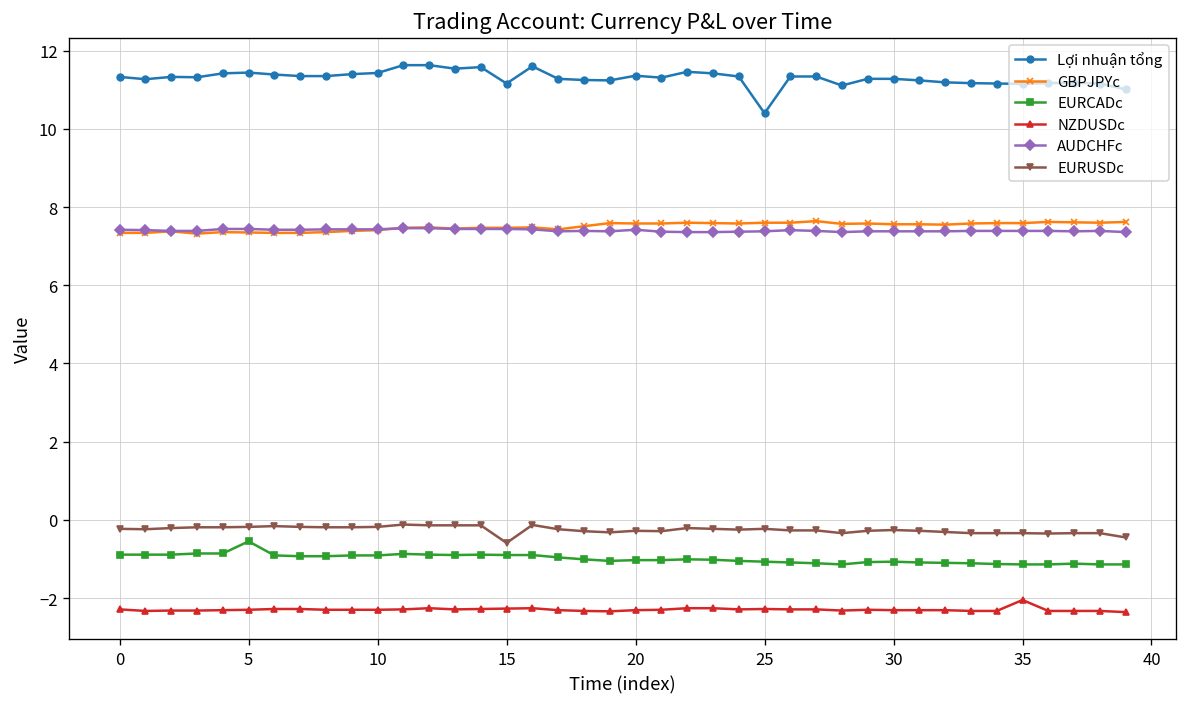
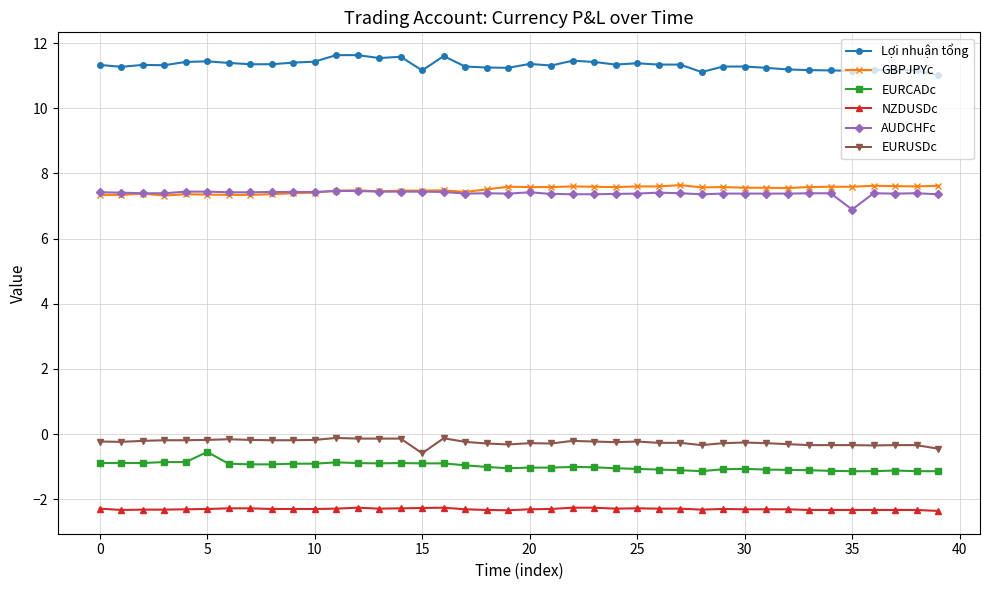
  {
    "Lợi nhuận tổng": {
      "0": 11.3,
      "5": 11.4,
      "10": 11.4,
      "15": 11.2,
      "20": 11.4,
-     "25": 10.4,
+     "25": 11.4,
      "30": 11.3
    },
    "GBPJPYc": {
      "0": 7.3,
      "5": 7.4,
      "20": 7.6,
      "25": 7.6,
      "30": 7.6,
      "35": 7.6
    },
    "EURCADc": {
      "0": -0.9,
      "5": -0.6,
      "10": -0.9,
      "15": -0.9,
      "20": -1.0,
      "25": -1.1,
      "30": -1.1,
      "35": -1.1
    },
    "NZDUSDc": {
      "0": -2.3,
      "5": -2.3,
      "10": -2.3,
      "15": -2.3,
      "20": -2.3,
      "25": -2.3,
      "30": -2.3,
-     "35": -2.1
+     "35": -2.3
    },
    "AUDCHFc": {
      "0": 7.4,
      "5": 7.4,
      "20": 7.4,
      "25": 7.4,
      "30": 7.4,
-     "35": 7.4
+     "35": 6.9
    },
    "EURUSDc": {
      "0": -0.2,
      "5": -0.2,
      "10": -0.2,
      "15": -0.6,
      "20": -0.3,
      "25": -0.2,
      "30": -0.3,
      "35": -0.3
    }
  }
